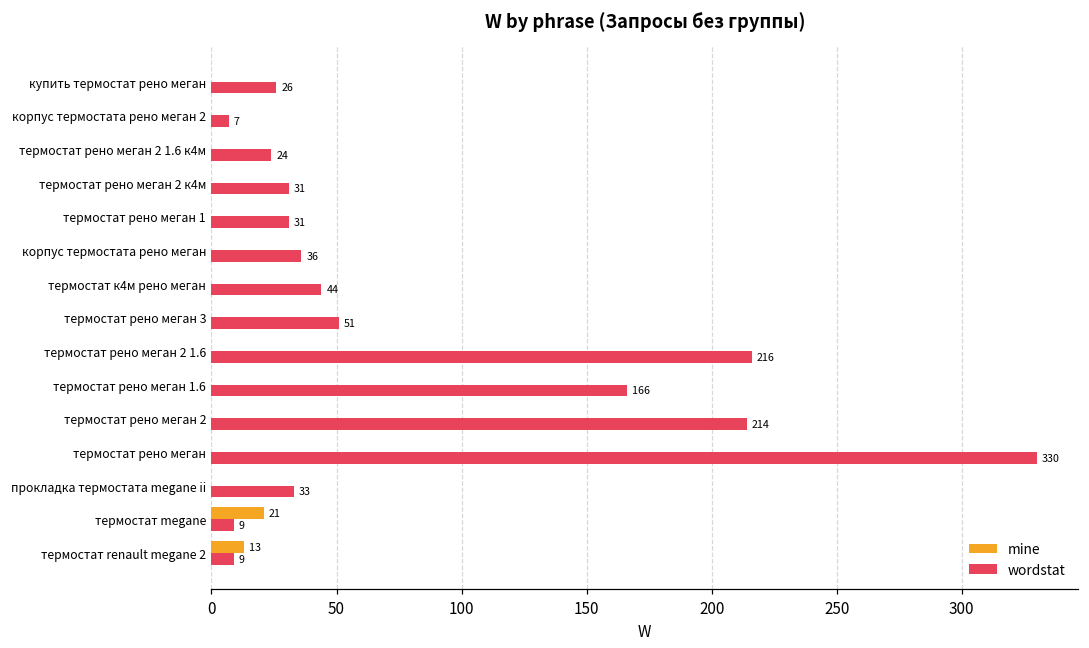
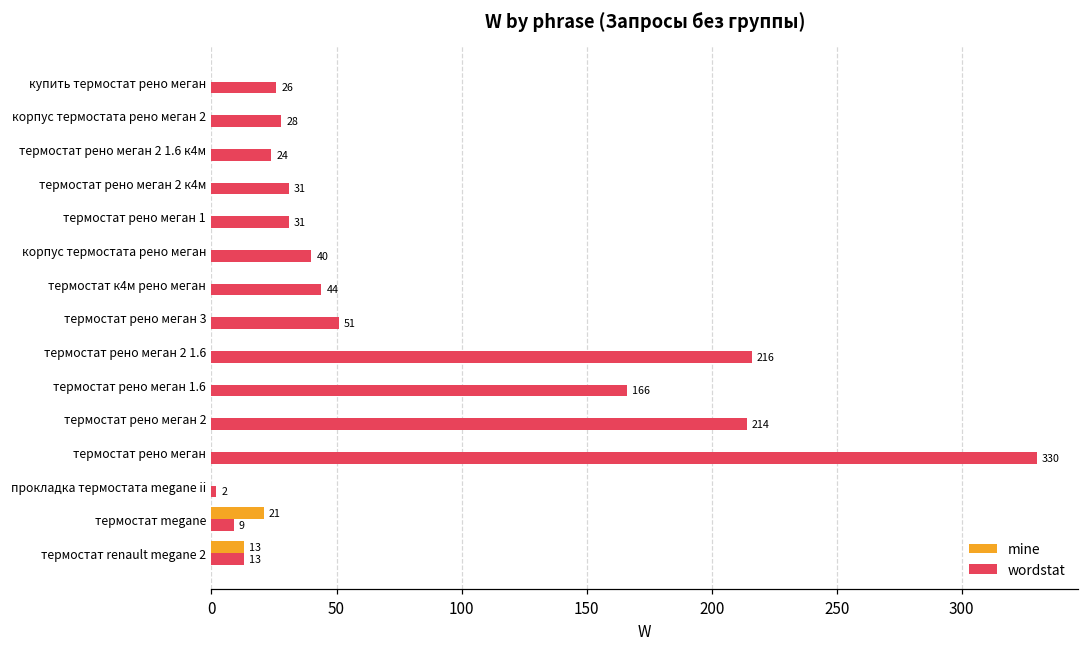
  {
    "mine": {
      "термостат megane": 21,
      "термостат renault megane 2": 13
    },
    "wordstat": {
      "купить термостат рено меган": 26,
-     "корпус термостата рено меган 2": 7,
+     "корпус термостата рено меган 2": 28,
      "термостат рено меган 2 1.6 к4м": 24,
      "термостат рено меган 2 к4м": 31,
      "термостат рено меган 1": 31,
-     "корпус термостата рено меган": 36,
+     "корпус термостата рено меган": 40,
      "термостат к4м рено меган": 44,
      "термостат рено меган 3": 51,
      "термостат рено меган 2 1.6": 216,
      "термостат рено меган 1.6": 166,
      "термостат рено меган 2": 214,
      "термостат рено меган": 330,
-     "прокладка термостата megane ii": 33,
+     "прокладка термостата megane ii": 2,
      "термостат megane": 9,
-     "термостат renault megane 2": 9
+     "термостат renault megane 2": 13
    }
  }
